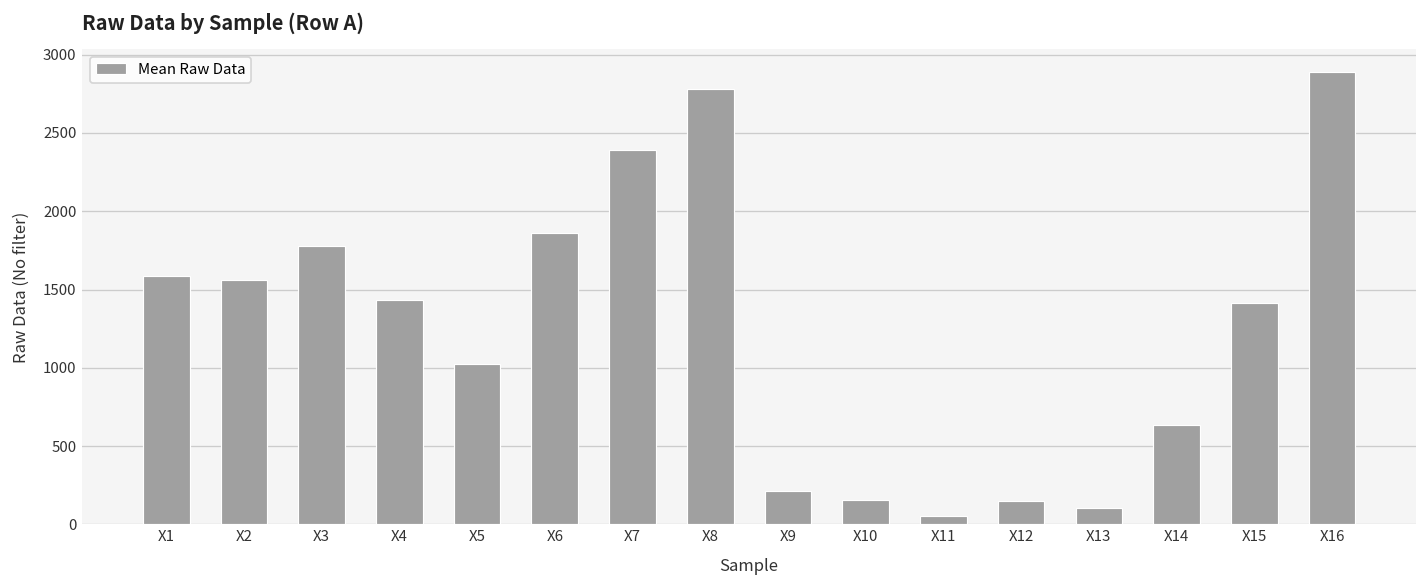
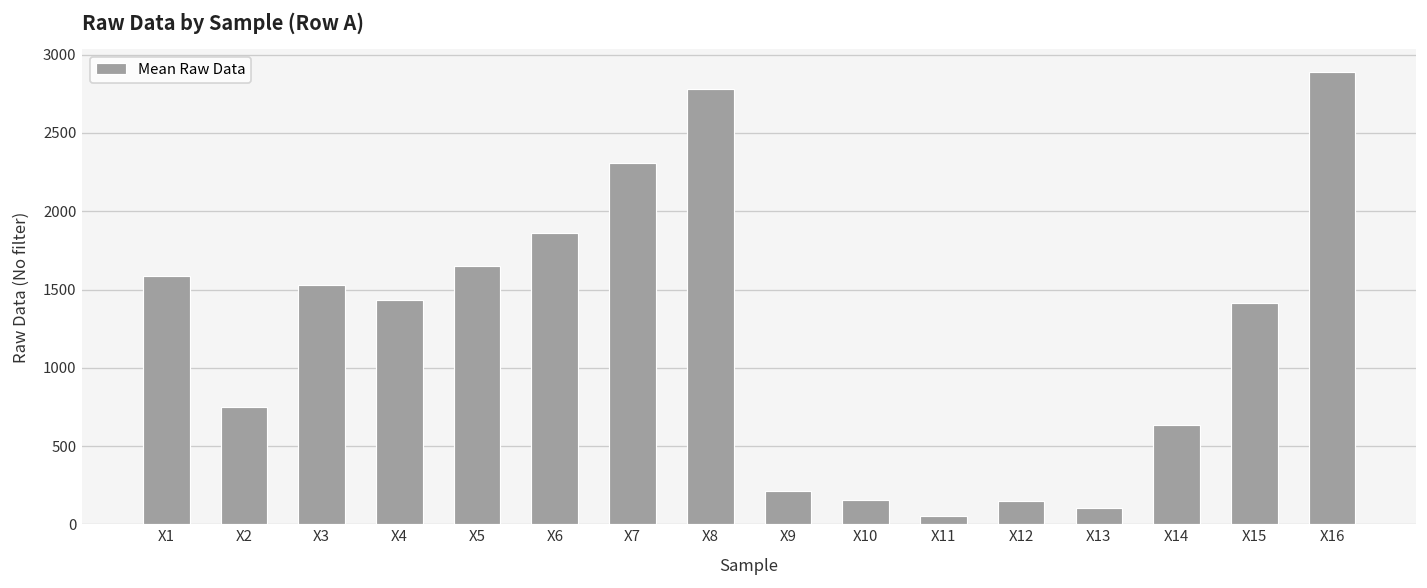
  {
    "X1": 1590,
-   "X2": 1560,
-   "X3": 1780,
+   "X2": 750,
+   "X3": 1530,
    "X4": 1440,
-   "X5": 1020,
+   "X5": 1650,
    "X6": 1860,
-   "X7": 2390,
+   "X7": 2310,
    "X8": 2780,
    "X9": 220,
    "X10": 160,
    "X11": 60,
    "X12": 150,
    "X13": 100,
    "X14": 640,
    "X15": 1420,
    "X16": 2890
  }
